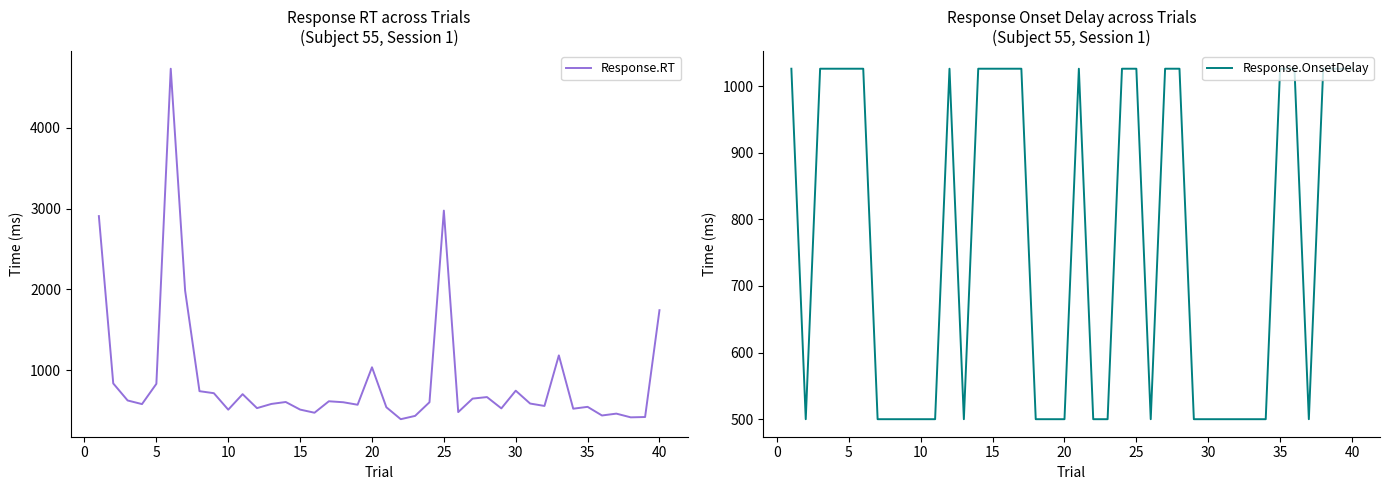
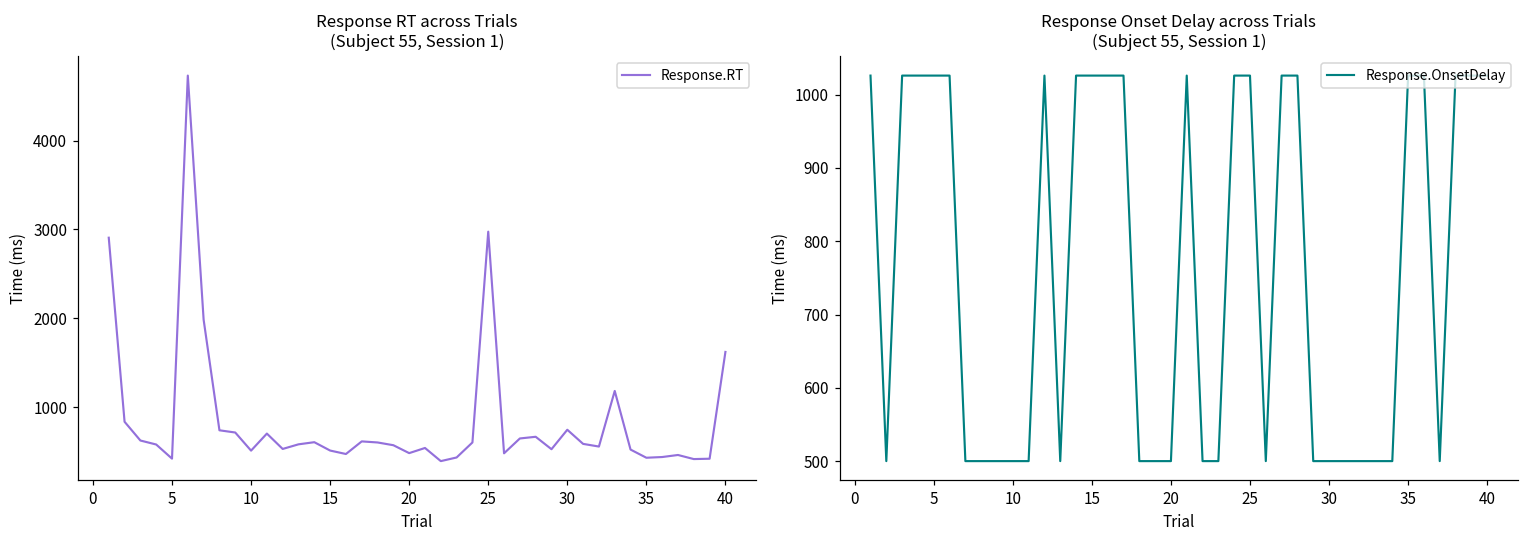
  {
    "Response RT across Trials (Subject 55, Session 1)": {
-     "5": 800,
+     "5": 400,
      "10": 500,
      "15": 500,
-     "20": 1000,
+     "20": 500,
      "25": 3000,
      "30": 700,
-     "35": 500,
-     "40": 1700
+     "35": 400,
+     "40": 1600
    },
    "Response Onset Delay across Trials (Subject 55, Session 1)": {
      "5": 1030,
      "10": 500,
      "15": 1030,
      "20": 500,
      "25": 1030,
      "30": 500
    }
  }
